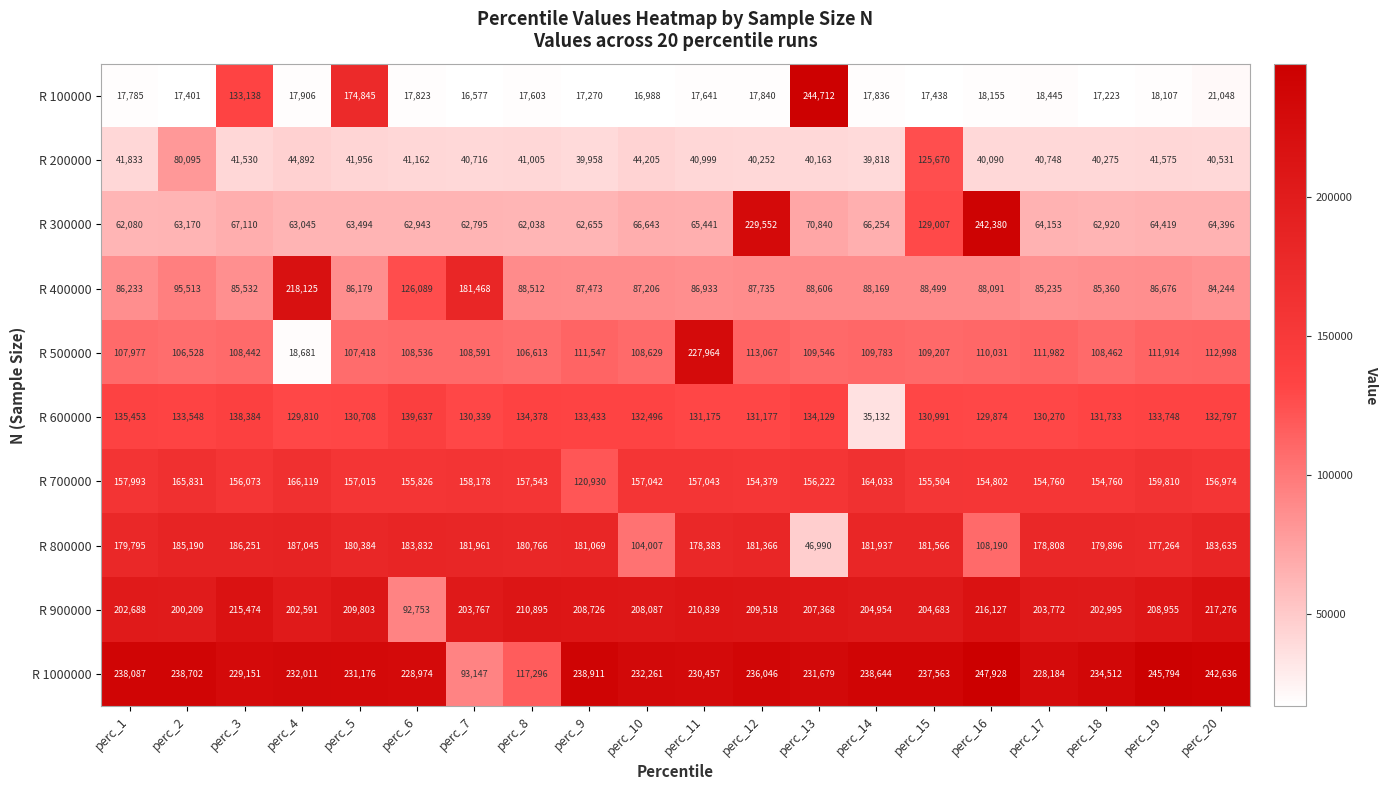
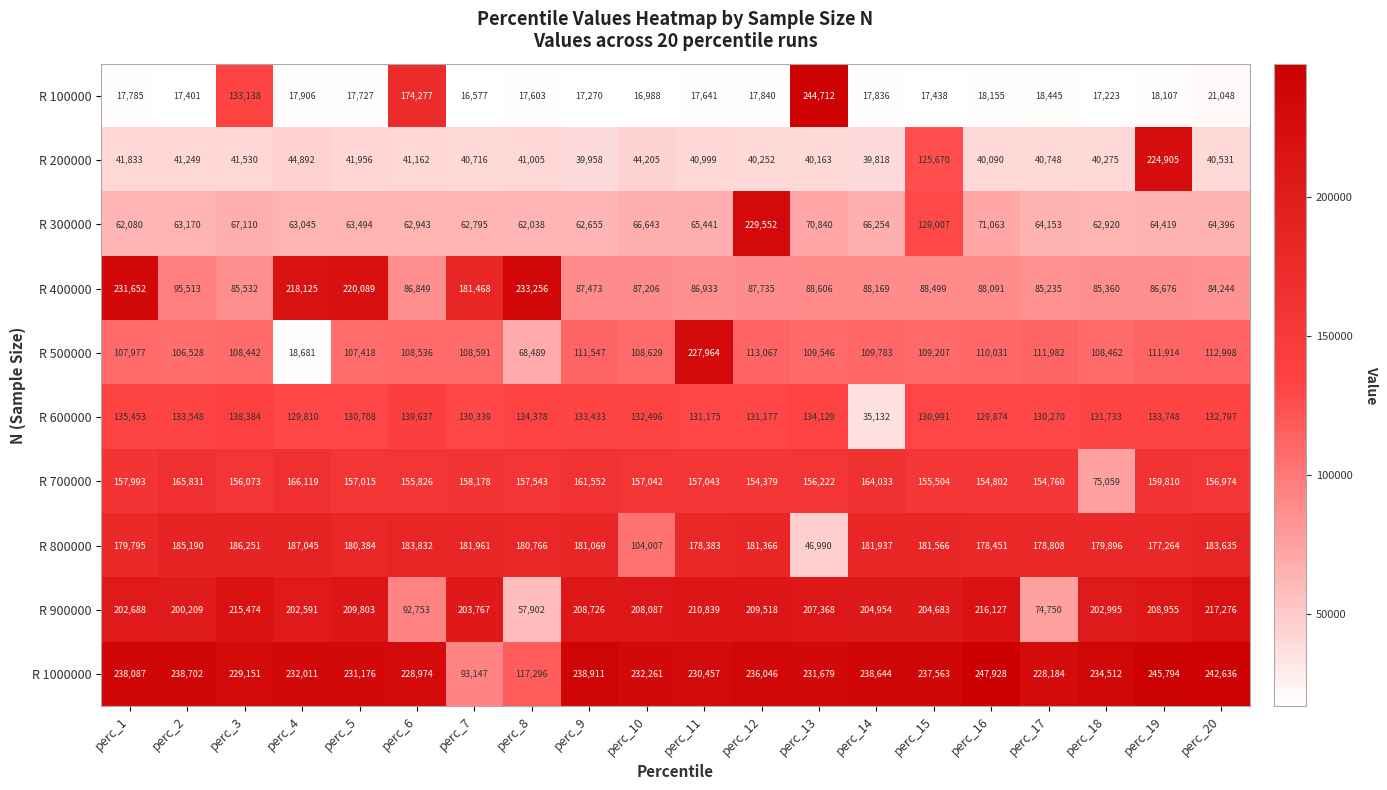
  {
    "R 100000": {
      "perc_1": "17,785",
      "perc_2": "17,401",
      "perc_3": "133,138",
      "perc_4": "17,906",
-     "perc_5": "174,845",
-     "perc_6": "17,823",
+     "perc_5": "17,727",
+     "perc_6": "174,277",
      "perc_7": "16,577",
      "perc_8": "17,603",
      "perc_9": "17,270",
      "perc_10": "16,988",
      "perc_11": "17,641",
      "perc_12": "17,840",
      "perc_13": "244,712",
      "perc_14": "17,836",
      "perc_15": "17,438",
      "perc_16": "18,155",
      "perc_17": "18,445",
      "perc_18": "17,223",
      "perc_19": "18,107",
      "perc_20": "21,048"
    },
    "R 200000": {
      "perc_1": "41,833",
-     "perc_2": "80,095",
+     "perc_2": "41,249",
      "perc_3": "41,530",
      "perc_4": "44,892",
      "perc_5": "41,956",
      "perc_6": "41,162",
      "perc_7": "40,716",
      "perc_8": "41,005",
      "perc_9": "39,958",
      "perc_10": "44,205",
      "perc_11": "40,999",
      "perc_12": "40,252",
      "perc_13": "40,163",
      "perc_14": "39,818",
      "perc_15": "125,670",
      "perc_16": "40,090",
      "perc_17": "40,748",
      "perc_18": "40,275",
-     "perc_19": "41,575",
+     "perc_19": "224,905",
      "perc_20": "40,531"
    },
    "R 300000": {
      "perc_1": "62,080",
      "perc_2": "63,170",
      "perc_3": "67,110",
      "perc_4": "63,045",
      "perc_5": "63,494",
      "perc_6": "62,943",
      "perc_7": "62,795",
      "perc_8": "62,038",
      "perc_9": "62,655",
      "perc_10": "66,643",
      "perc_11": "65,441",
      "perc_12": "229,552",
      "perc_13": "70,840",
      "perc_14": "66,254",
      "perc_15": "129,007",
-     "perc_16": "242,380",
+     "perc_16": "71,063",
      "perc_17": "64,153",
      "perc_18": "62,920",
      "perc_19": "64,419",
      "perc_20": "64,396"
    },
    "R 400000": {
-     "perc_1": "86,233",
+     "perc_1": "231,652",
      "perc_2": "95,513",
      "perc_3": "85,532",
      "perc_4": "218,125",
-     "perc_5": "86,179",
-     "perc_6": "126,089",
+     "perc_5": "220,089",
+     "perc_6": "86,849",
      "perc_7": "181,468",
-     "perc_8": "88,512",
+     "perc_8": "233,256",
      "perc_9": "87,473",
      "perc_10": "87,206",
      "perc_11": "86,933",
      "perc_12": "87,735",
      "perc_13": "88,606",
      "perc_14": "88,169",
      "perc_15": "88,499",
      "perc_16": "88,091",
      "perc_17": "85,235",
      "perc_18": "85,360",
      "perc_19": "86,676",
      "perc_20": "84,244"
    },
    "R 500000": {
      "perc_1": "107,977",
      "perc_2": "106,528",
      "perc_3": "108,442",
      "perc_4": "18,681",
      "perc_5": "107,418",
      "perc_6": "108,536",
      "perc_7": "108,591",
-     "perc_8": "106,613",
+     "perc_8": "68,489",
      "perc_9": "111,547",
      "perc_10": "108,629",
      "perc_11": "227,964",
      "perc_12": "113,067",
      "perc_13": "109,546",
      "perc_14": "109,783",
      "perc_15": "109,207",
      "perc_16": "110,031",
      "perc_17": "111,982",
      "perc_18": "108,462",
      "perc_19": "111,914",
      "perc_20": "112,998"
    },
    "R 600000": {
      "perc_1": "135,453",
      "perc_2": "133,548",
      "perc_3": "138,384",
      "perc_4": "129,810",
      "perc_5": "130,708",
      "perc_6": "139,637",
      "perc_7": "130,339",
      "perc_8": "134,378",
      "perc_9": "133,433",
      "perc_10": "132,496",
      "perc_11": "131,175",
      "perc_12": "131,177",
      "perc_13": "134,129",
      "perc_14": "35,132",
      "perc_15": "130,991",
      "perc_16": "129,874",
      "perc_17": "130,270",
      "perc_18": "131,733",
      "perc_19": "133,748",
      "perc_20": "132,797"
    },
    "R 700000": {
      "perc_1": "157,993",
      "perc_2": "165,831",
      "perc_3": "156,073",
      "perc_4": "166,119",
      "perc_5": "157,015",
      "perc_6": "155,826",
      "perc_7": "158,178",
      "perc_8": "157,543",
-     "perc_9": "120,930",
+     "perc_9": "161,552",
      "perc_10": "157,042",
      "perc_11": "157,043",
      "perc_12": "154,379",
      "perc_13": "156,222",
      "perc_14": "164,033",
      "perc_15": "155,504",
      "perc_16": "154,802",
      "perc_17": "154,760",
-     "perc_18": "154,760",
+     "perc_18": "75,059",
      "perc_19": "159,810",
      "perc_20": "156,974"
    },
    "R 800000": {
      "perc_1": "179,795",
      "perc_2": "185,190",
      "perc_3": "186,251",
      "perc_4": "187,045",
      "perc_5": "180,384",
      "perc_6": "183,832",
      "perc_7": "181,961",
      "perc_8": "180,766",
      "perc_9": "181,069",
      "perc_10": "104,007",
      "perc_11": "178,383",
      "perc_12": "181,366",
      "perc_13": "46,990",
      "perc_14": "181,937",
      "perc_15": "181,566",
-     "perc_16": "108,190",
+     "perc_16": "178,451",
      "perc_17": "178,808",
      "perc_18": "179,896",
      "perc_19": "177,264",
      "perc_20": "183,635"
    },
    "R 900000": {
      "perc_1": "202,688",
      "perc_2": "200,209",
      "perc_3": "215,474",
      "perc_4": "202,591",
      "perc_5": "209,803",
      "perc_6": "92,753",
      "perc_7": "203,767",
-     "perc_8": "210,895",
+     "perc_8": "57,902",
      "perc_9": "208,726",
      "perc_10": "208,087",
      "perc_11": "210,839",
      "perc_12": "209,518",
      "perc_13": "207,368",
      "perc_14": "204,954",
      "perc_15": "204,683",
      "perc_16": "216,127",
-     "perc_17": "203,772",
+     "perc_17": "74,750",
      "perc_18": "202,995",
      "perc_19": "208,955",
      "perc_20": "217,276"
    },
    "R 1000000": {
      "perc_1": "238,087",
      "perc_2": "238,702",
      "perc_3": "229,151",
      "perc_4": "232,011",
      "perc_5": "231,176",
      "perc_6": "228,974",
      "perc_7": "93,147",
      "perc_8": "117,296",
      "perc_9": "238,911",
      "perc_10": "232,261",
      "perc_11": "230,457",
      "perc_12": "236,046",
      "perc_13": "231,679",
      "perc_14": "238,644",
      "perc_15": "237,563",
      "perc_16": "247,928",
      "perc_17": "228,184",
      "perc_18": "234,512",
      "perc_19": "245,794",
      "perc_20": "242,636"
    }
  }
